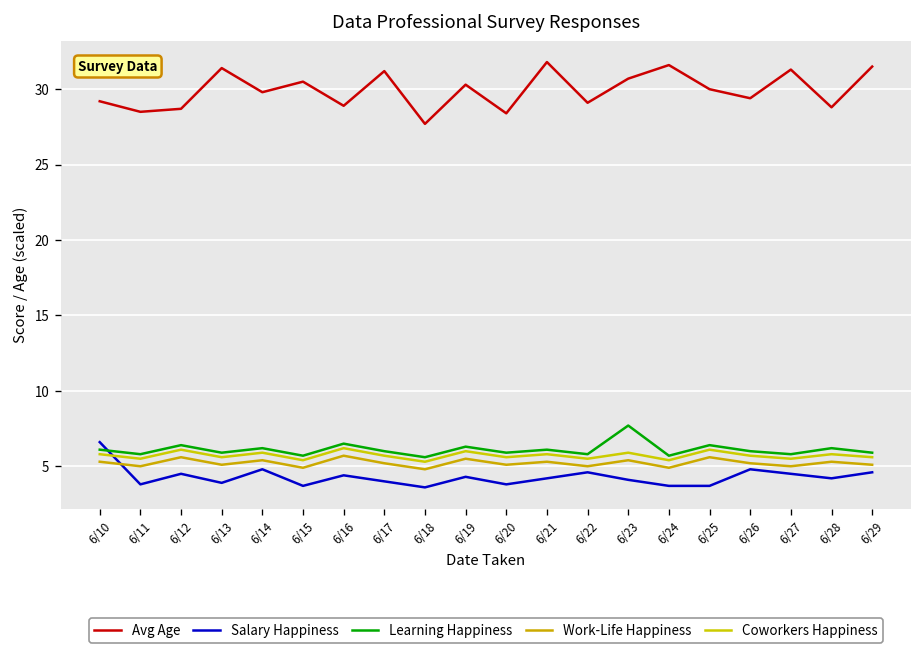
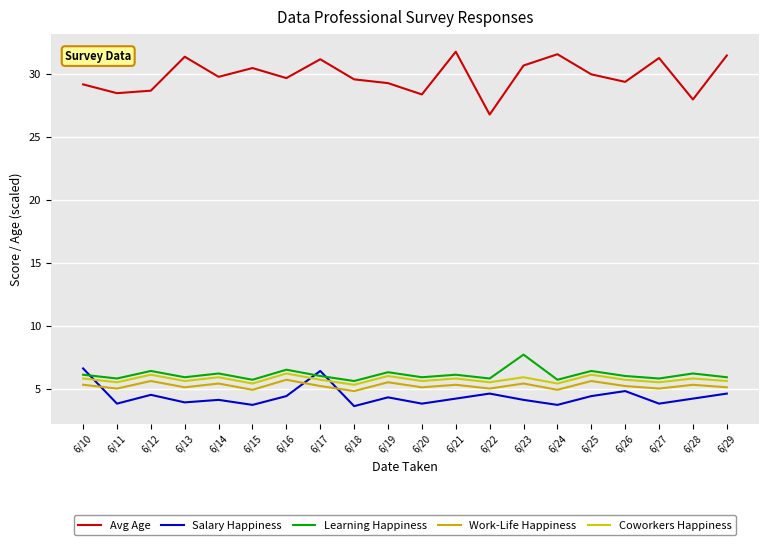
  {
    "Avg Age": {
      "6/10": 29.2,
      "6/11": 28.5,
      "6/12": 28.7,
      "6/13": 31.4,
      "6/14": 29.8,
      "6/15": 30.5,
-     "6/16": 28.9,
+     "6/16": 29.7,
      "6/17": 31.2,
-     "6/18": 27.7,
-     "6/19": 30.3,
+     "6/18": 29.6,
+     "6/19": 29.3,
      "6/20": 28.4,
      "6/21": 31.8,
-     "6/22": 29.1,
+     "6/22": 26.8,
      "6/23": 30.7,
      "6/24": 31.6,
      "6/25": 30.0,
      "6/26": 29.4,
      "6/27": 31.3,
-     "6/28": 28.8,
+     "6/28": 28.0,
      "6/29": 31.5
    },
    "Salary Happiness": {
      "6/10": 6.6,
      "6/11": 3.8,
      "6/12": 4.5,
      "6/13": 3.9,
-     "6/14": 4.8,
+     "6/14": 4.1,
      "6/15": 3.7,
      "6/16": 4.4,
-     "6/17": 4.0,
+     "6/17": 6.4,
      "6/18": 3.6,
      "6/19": 4.3,
      "6/20": 3.8,
      "6/21": 4.2,
      "6/22": 4.6,
      "6/23": 4.1,
      "6/24": 3.7,
-     "6/25": 3.7,
+     "6/25": 4.4,
      "6/26": 4.8,
-     "6/27": 4.5,
+     "6/27": 3.8,
      "6/28": 4.2,
      "6/29": 4.6
    },
    "Learning Happiness": {
      "6/10": 6.1,
      "6/11": 5.8,
      "6/12": 6.4,
      "6/13": 5.9,
      "6/14": 6.2,
      "6/15": 5.7,
      "6/16": 6.5,
      "6/17": 6.0,
      "6/18": 5.6,
      "6/19": 6.3,
      "6/20": 5.9,
      "6/21": 6.1,
      "6/22": 5.8,
      "6/23": 7.7,
      "6/24": 5.7,
      "6/25": 6.4,
      "6/26": 6.0,
      "6/27": 5.8,
      "6/28": 6.2,
      "6/29": 5.9
    }
  }
